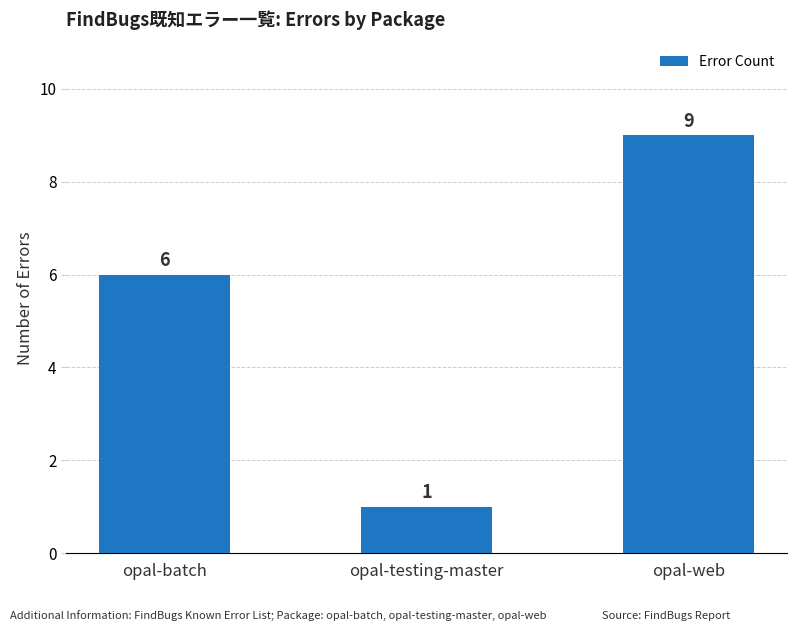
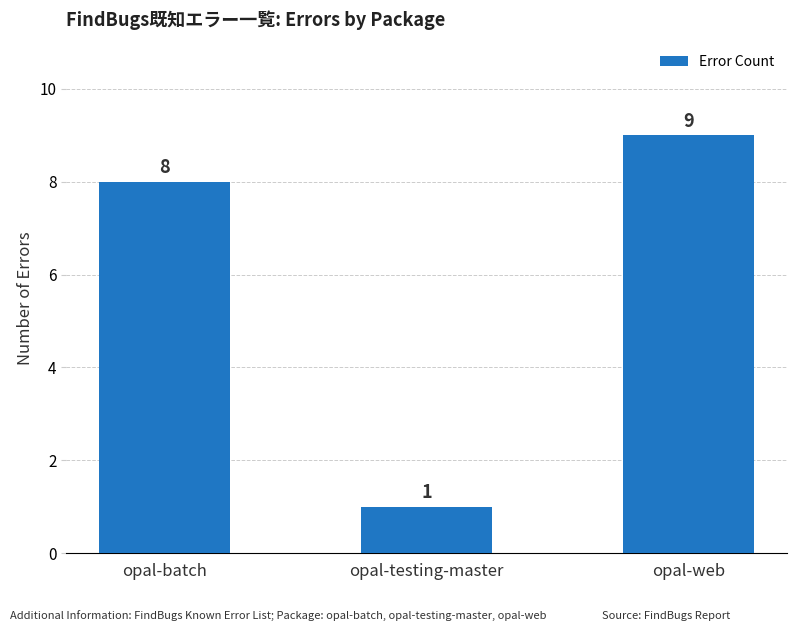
  {
-   "opal-batch": 6,
+   "opal-batch": 8,
    "opal-testing-master": 1,
    "opal-web": 9
  }
